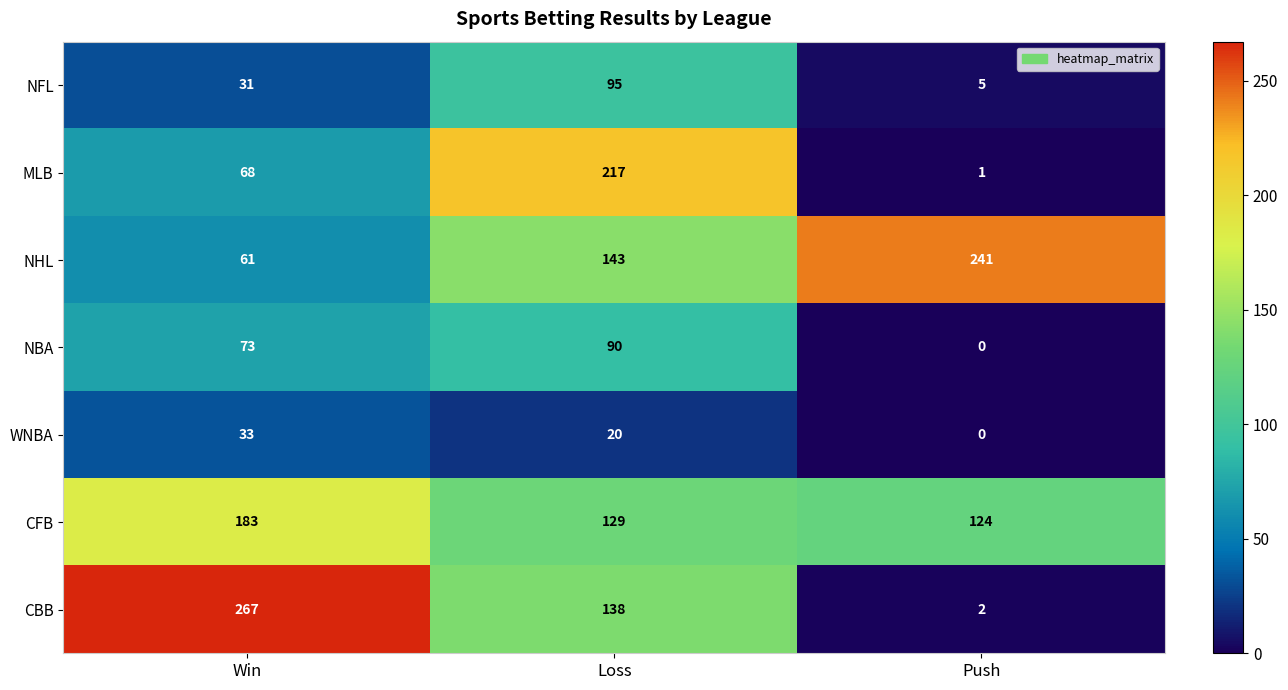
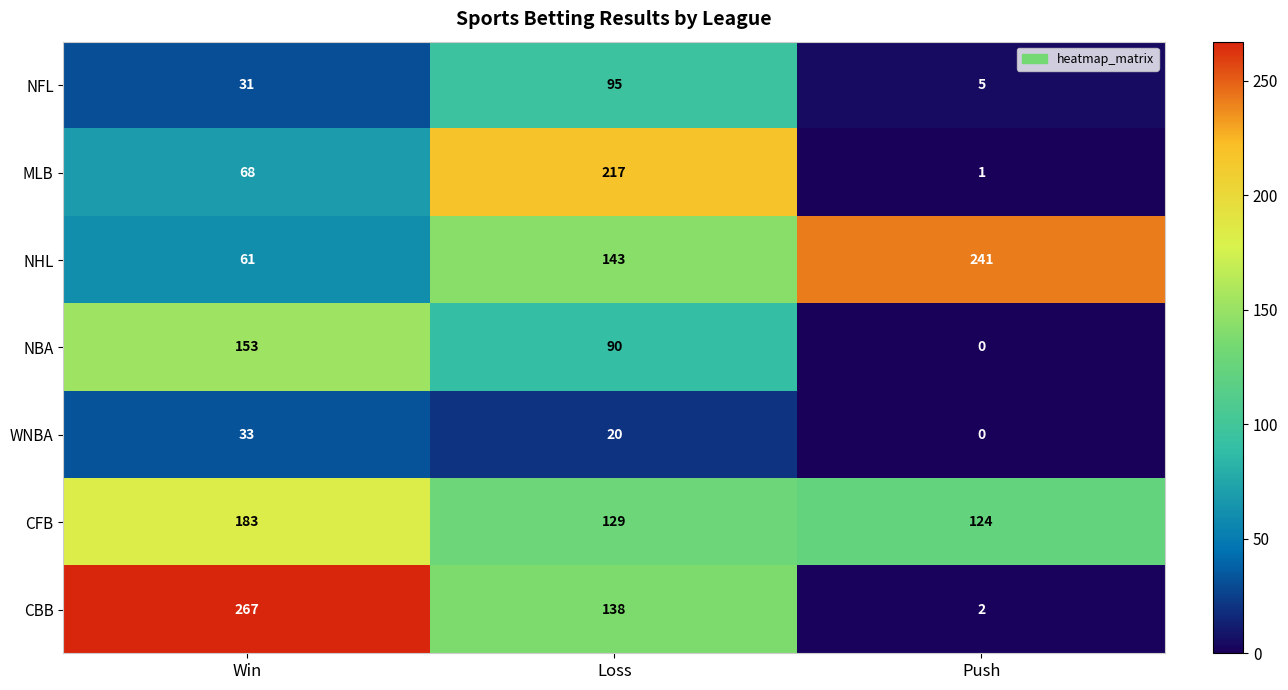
  {
    "NFL": {
      "Win": 31,
      "Loss": 95,
      "Push": 5
    },
    "MLB": {
      "Win": 68,
      "Loss": 217,
      "Push": 1
    },
    "NHL": {
      "Win": 61,
      "Loss": 143,
      "Push": 241
    },
    "NBA": {
-     "Win": 73,
+     "Win": 153,
      "Loss": 90,
      "Push": 0
    },
    "WNBA": {
      "Win": 33,
      "Loss": 20,
      "Push": 0
    },
    "CFB": {
      "Win": 183,
      "Loss": 129,
      "Push": 124
    },
    "CBB": {
      "Win": 267,
      "Loss": 138,
      "Push": 2
    }
  }
